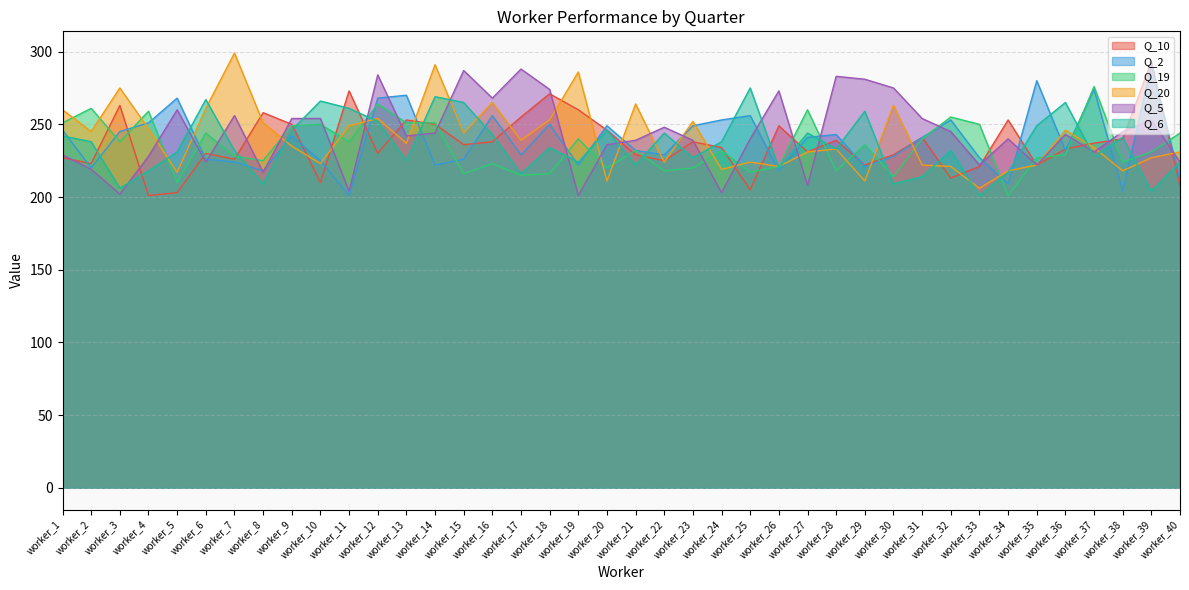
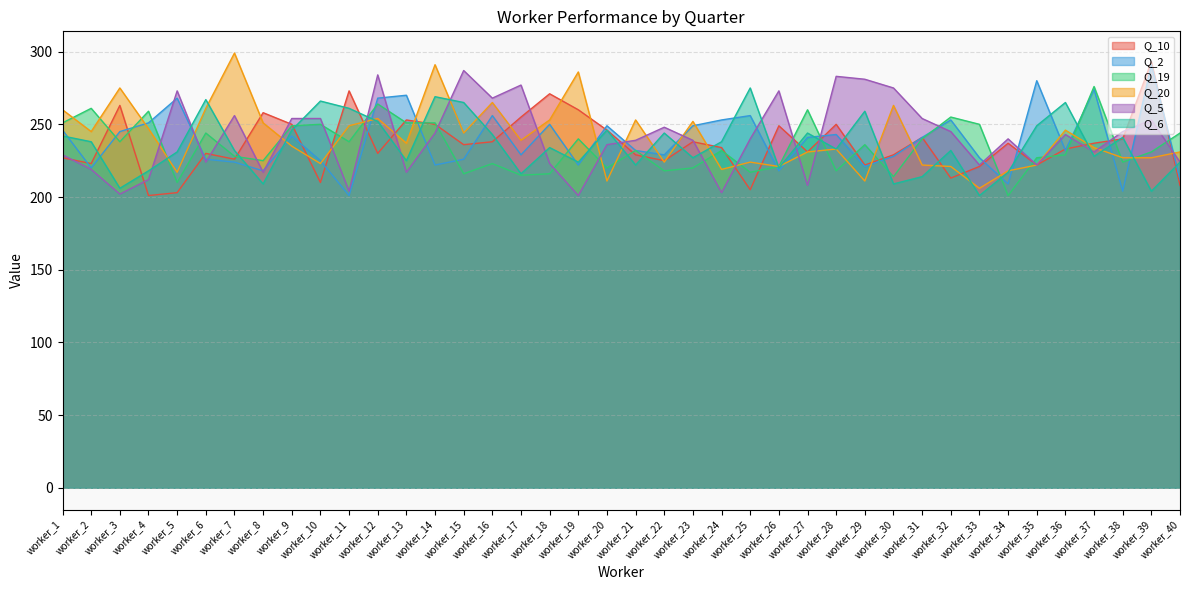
  {
    "Q_10": {
      "worker_1": 227,
      "worker_2": 223,
      "worker_3": 263,
      "worker_4": 201,
      "worker_5": 203,
      "worker_6": 230,
      "worker_7": 226,
      "worker_8": 258,
      "worker_10": 210,
      "worker_11": 273,
      "worker_12": 230,
      "worker_13": 253,
      "worker_15": 236,
      "worker_16": 238,
      "worker_17": 255,
      "worker_18": 271,
      "worker_19": 260,
      "worker_21": 229,
      "worker_24": 234,
      "worker_25": 205,
      "worker_26": 249,
-     "worker_28": 239,
+     "worker_28": 250,
      "worker_32": 213,
-     "worker_34": 253,
+     "worker_34": 237,
      "worker_37": 237,
      "worker_40": 208
    },
    "Q_20": {
      "worker_1": 260,
      "worker_2": 245,
      "worker_3": 275,
      "worker_4": 247,
      "worker_5": 217,
      "worker_6": 261,
      "worker_7": 299,
      "worker_8": 251,
      "worker_9": 235,
      "worker_10": 223,
      "worker_11": 249,
      "worker_12": 254,
      "worker_13": 237,
      "worker_14": 291,
      "worker_15": 244,
      "worker_16": 265,
      "worker_17": 239,
      "worker_18": 253,
      "worker_19": 286,
      "worker_20": 211,
-     "worker_21": 264,
+     "worker_21": 253,
      "worker_23": 252,
      "worker_24": 219,
      "worker_25": 224,
      "worker_29": 211,
      "worker_30": 263,
      "worker_31": 222,
      "worker_32": 221,
      "worker_33": 206,
      "worker_36": 246,
      "worker_37": 234,
-     "worker_38": 218,
+     "worker_38": 227,
      "worker_39": 227,
      "worker_40": 231
    },
    "Q_5": {
      "worker_1": 229,
      "worker_3": 202,
-     "worker_4": 228,
-     "worker_5": 260,
+     "worker_4": 212,
+     "worker_5": 273,
      "worker_6": 224,
      "worker_7": 256,
      "worker_9": 254,
      "worker_10": 254,
      "worker_11": 204,
      "worker_12": 284,
-     "worker_13": 242,
+     "worker_13": 217,
      "worker_14": 244,
      "worker_15": 287,
      "worker_16": 268,
-     "worker_17": 288,
-     "worker_18": 274,
+     "worker_17": 277,
+     "worker_18": 223,
      "worker_19": 201,
      "worker_20": 236,
      "worker_21": 239,
      "worker_22": 248,
      "worker_24": 203,
      "worker_25": 240,
      "worker_26": 273,
      "worker_27": 208,
      "worker_28": 283,
      "worker_29": 281,
      "worker_30": 275,
      "worker_31": 254,
      "worker_32": 245,
      "worker_34": 240,
      "worker_36": 243,
      "worker_37": 231
    }
  }
